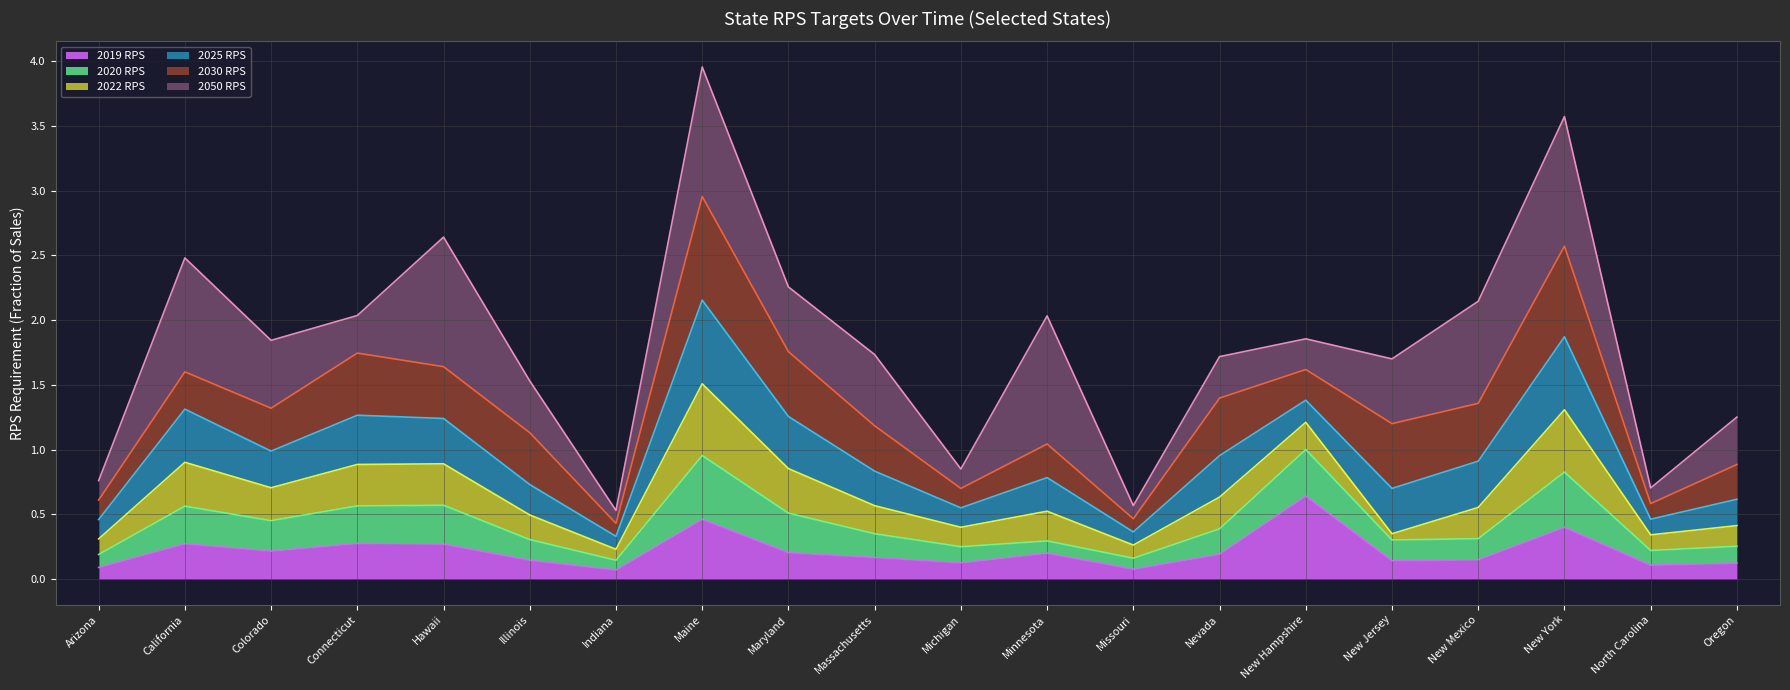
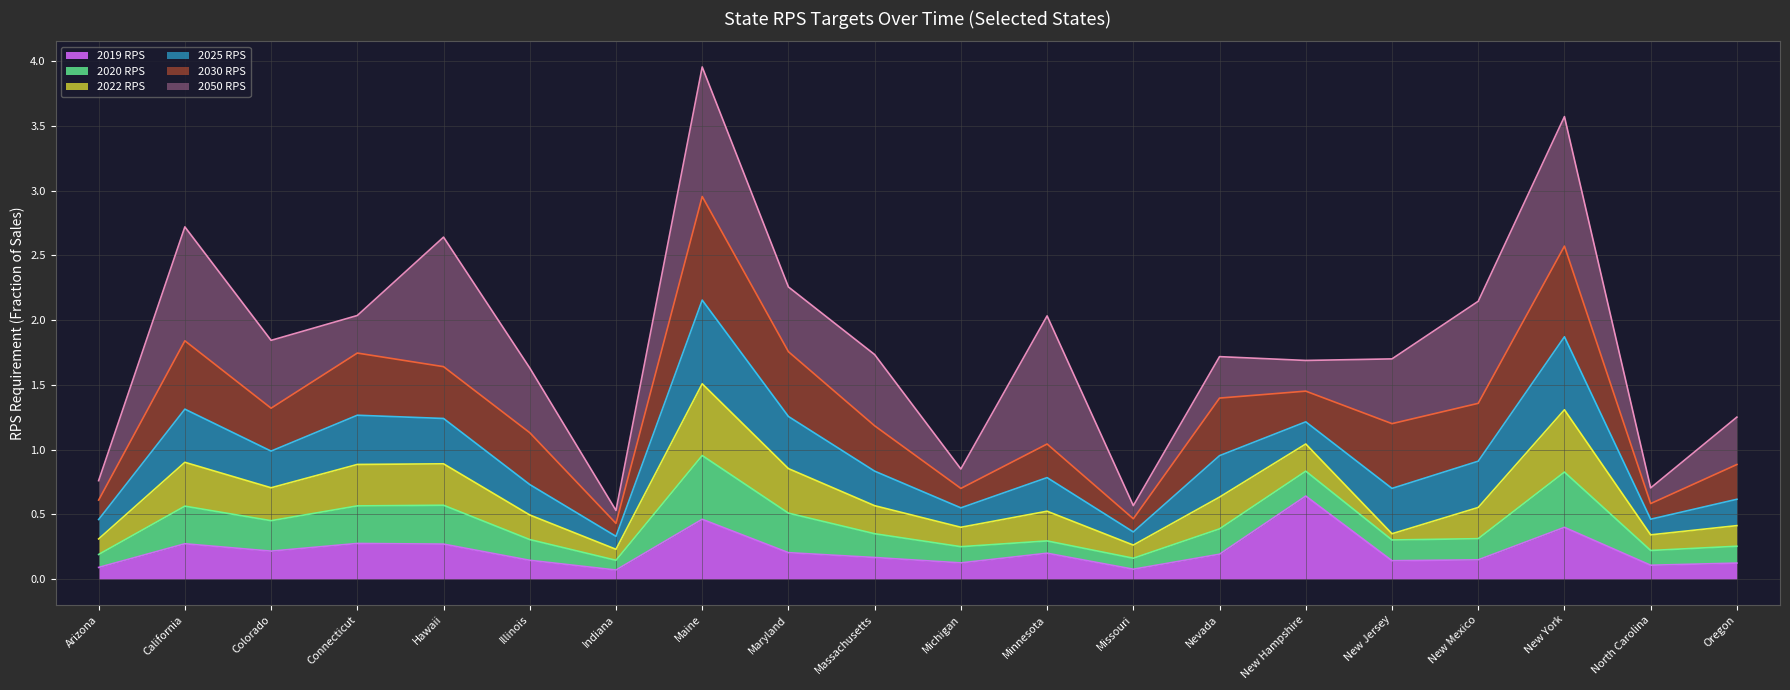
  {
    "2019 RPS": {
      "Arizona": 0.09,
      "California": 0.27,
      "Colorado": 0.22,
      "Connecticut": 0.28,
      "Hawaii": 0.27,
      "Illinois": 0.15,
      "Indiana": 0.07,
      "Maine": 0.46,
      "Maryland": 0.20,
      "Massachusetts": 0.17,
      "Michigan": 0.13,
      "Minnesota": 0.20,
      "Missouri": 0.08,
      "Nevada": 0.19,
      "New Hampshire": 0.64,
      "New Jersey": 0.14,
      "New Mexico": 0.15,
      "New York": 0.40,
      "North Carolina": 0.11,
      "Oregon": 0.12
    },
    "2020 RPS": {
      "Arizona": 0.10,
      "California": 0.29,
      "Colorado": 0.23,
      "Connecticut": 0.29,
      "Hawaii": 0.30,
      "Illinois": 0.16,
      "Indiana": 0.08,
      "Maine": 0.49,
      "Maryland": 0.31,
      "Massachusetts": 0.18,
      "Michigan": 0.13,
      "Minnesota": 0.09,
      "Missouri": 0.08,
      "Nevada": 0.20,
-     "New Hampshire": 0.36,
+     "New Hampshire": 0.19,
      "New Jersey": 0.16,
      "New Mexico": 0.16,
      "New York": 0.43,
      "North Carolina": 0.11,
      "Oregon": 0.13
    },
    "2022 RPS": {
      "Arizona": 0.12,
      "California": 0.34,
      "Colorado": 0.25,
      "Connecticut": 0.32,
      "Hawaii": 0.32,
      "Illinois": 0.19,
      "Indiana": 0.09,
      "Maine": 0.55,
      "Maryland": 0.34,
      "Massachusetts": 0.22,
      "Michigan": 0.15,
      "Minnesota": 0.23,
      "Missouri": 0.10,
      "Nevada": 0.25,
      "New Hampshire": 0.21,
      "New Jersey": 0.05,
      "New Mexico": 0.24,
      "New York": 0.48,
      "North Carolina": 0.12,
      "Oregon": 0.16
    },
    "2025 RPS": {
      "Arizona": 0.15,
      "California": 0.41,
      "Colorado": 0.28,
      "Connecticut": 0.38,
      "Hawaii": 0.35,
      "Illinois": 0.24,
      "Indiana": 0.10,
      "Maine": 0.65,
      "Maryland": 0.40,
      "Massachusetts": 0.27,
      "Michigan": 0.15,
      "Minnesota": 0.26,
      "Missouri": 0.10,
      "Nevada": 0.32,
      "New Hampshire": 0.17,
      "New Jersey": 0.35,
      "New Mexico": 0.36,
      "New York": 0.56,
      "North Carolina": 0.12,
      "Oregon": 0.20
    },
    "2030 RPS": {
      "Arizona": 0.15,
-     "California": 0.29,
+     "California": 0.53,
      "Colorado": 0.33,
      "Connecticut": 0.48,
      "Hawaii": 0.40,
      "Illinois": 0.40,
      "Indiana": 0.10,
      "Maine": 0.80,
      "Maryland": 0.50,
      "Massachusetts": 0.35,
      "Michigan": 0.15,
      "Minnesota": 0.26,
      "Missouri": 0.10,
      "Nevada": 0.44,
      "New Hampshire": 0.24,
      "New Jersey": 0.50,
      "New Mexico": 0.45,
      "New York": 0.70,
      "North Carolina": 0.12,
      "Oregon": 0.27
    },
    "2050 RPS": {
      "Arizona": 0.15,
      "California": 0.88,
      "Colorado": 0.52,
      "Connecticut": 0.3,
      "Hawaii": 1.0,
-     "Illinois": 0.4,
+     "Illinois": 0.5,
      "Indiana": 0.1,
      "Maine": 1.0,
      "Maryland": 0.5,
      "Massachusetts": 0.55,
      "Michigan": 0.15,
      "Minnesota": 1.0,
      "Missouri": 0.1,
      "Nevada": 0.32,
      "New Hampshire": 0.24,
      "New Jersey": 0.5,
      "New Mexico": 0.8,
      "New York": 1.0,
      "North Carolina": 0.12,
      "Oregon": 0.37
    }
  }
